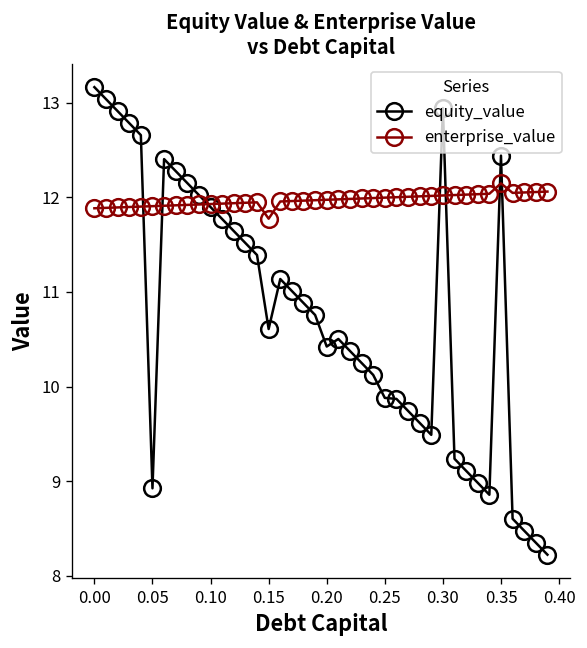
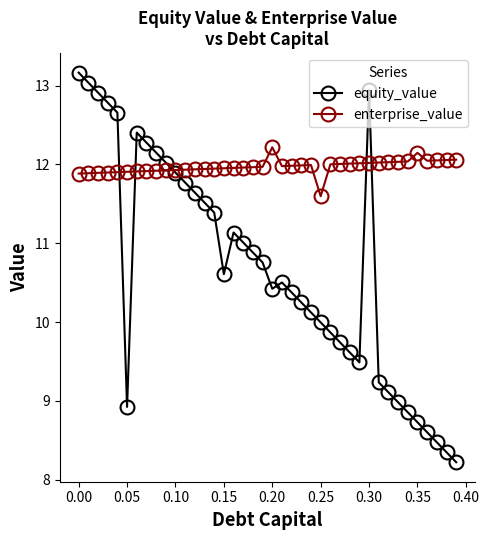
  {
    "equity_value": {
      "0.00": 13.2,
      "0.05": 8.9,
      "0.10": 11.9,
      "0.15": 10.6,
      "0.20": 10.4,
-     "0.25": 9.9,
-     "0.35": 12.4
+     "0.25": 10.0,
+     "0.35": 8.7
    },
    "enterprise_value": {
      "0.00": 11.9,
      "0.05": 11.9,
      "0.10": 11.9,
-     "0.15": 11.8,
-     "0.20": 12.0,
-     "0.25": 12.0,
+     "0.15": 12.0,
+     "0.20": 12.2,
+     "0.25": 11.6,
      "0.30": 12.0,
      "0.35": 12.1
    }
  }
